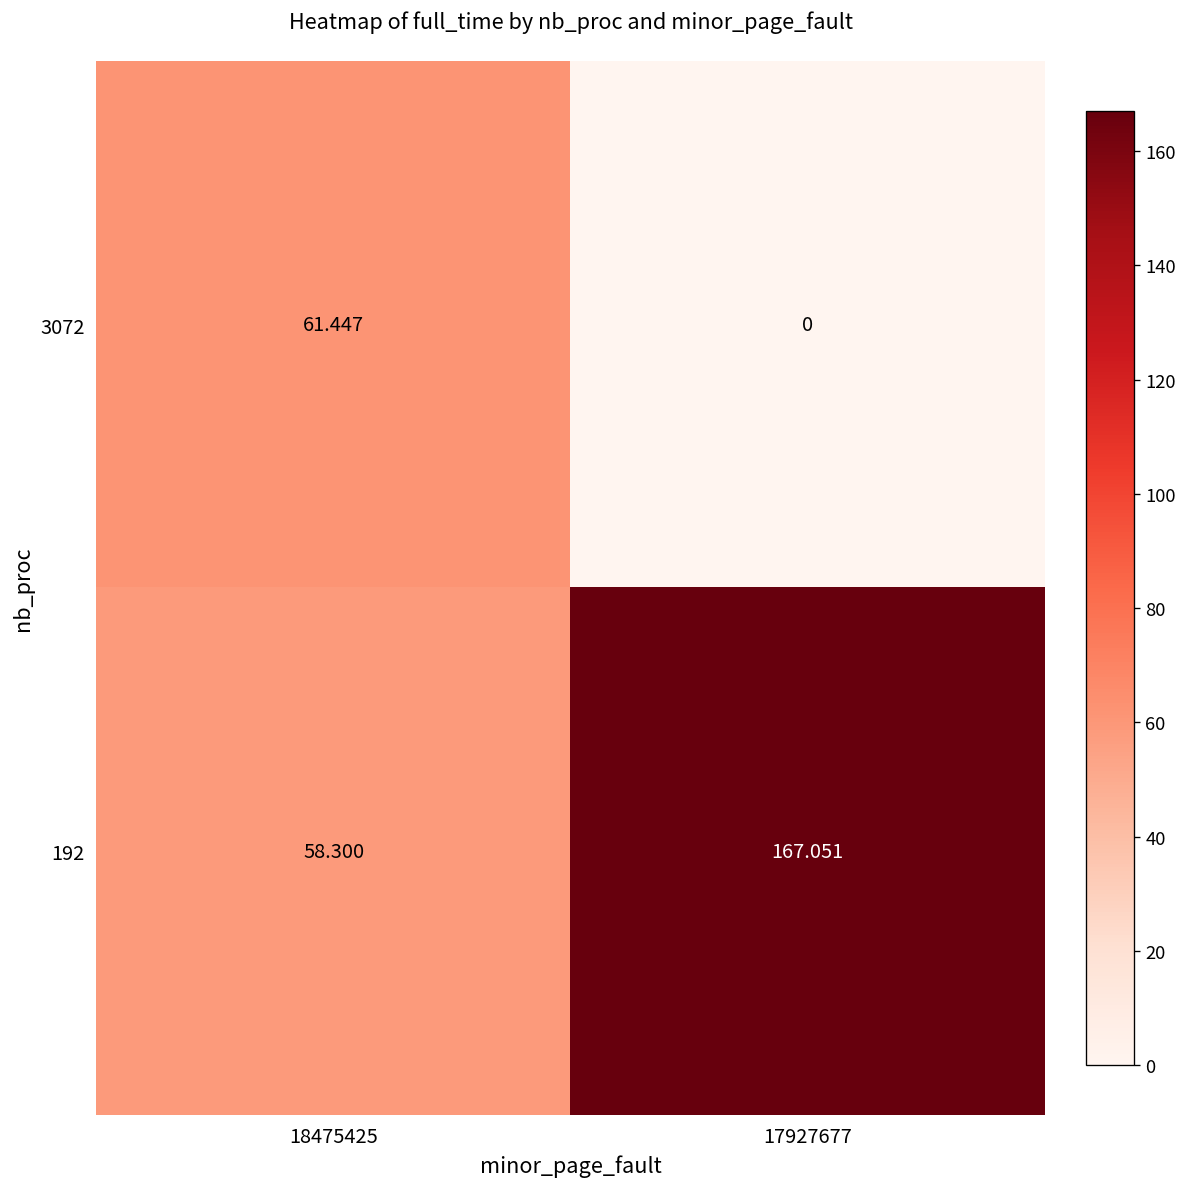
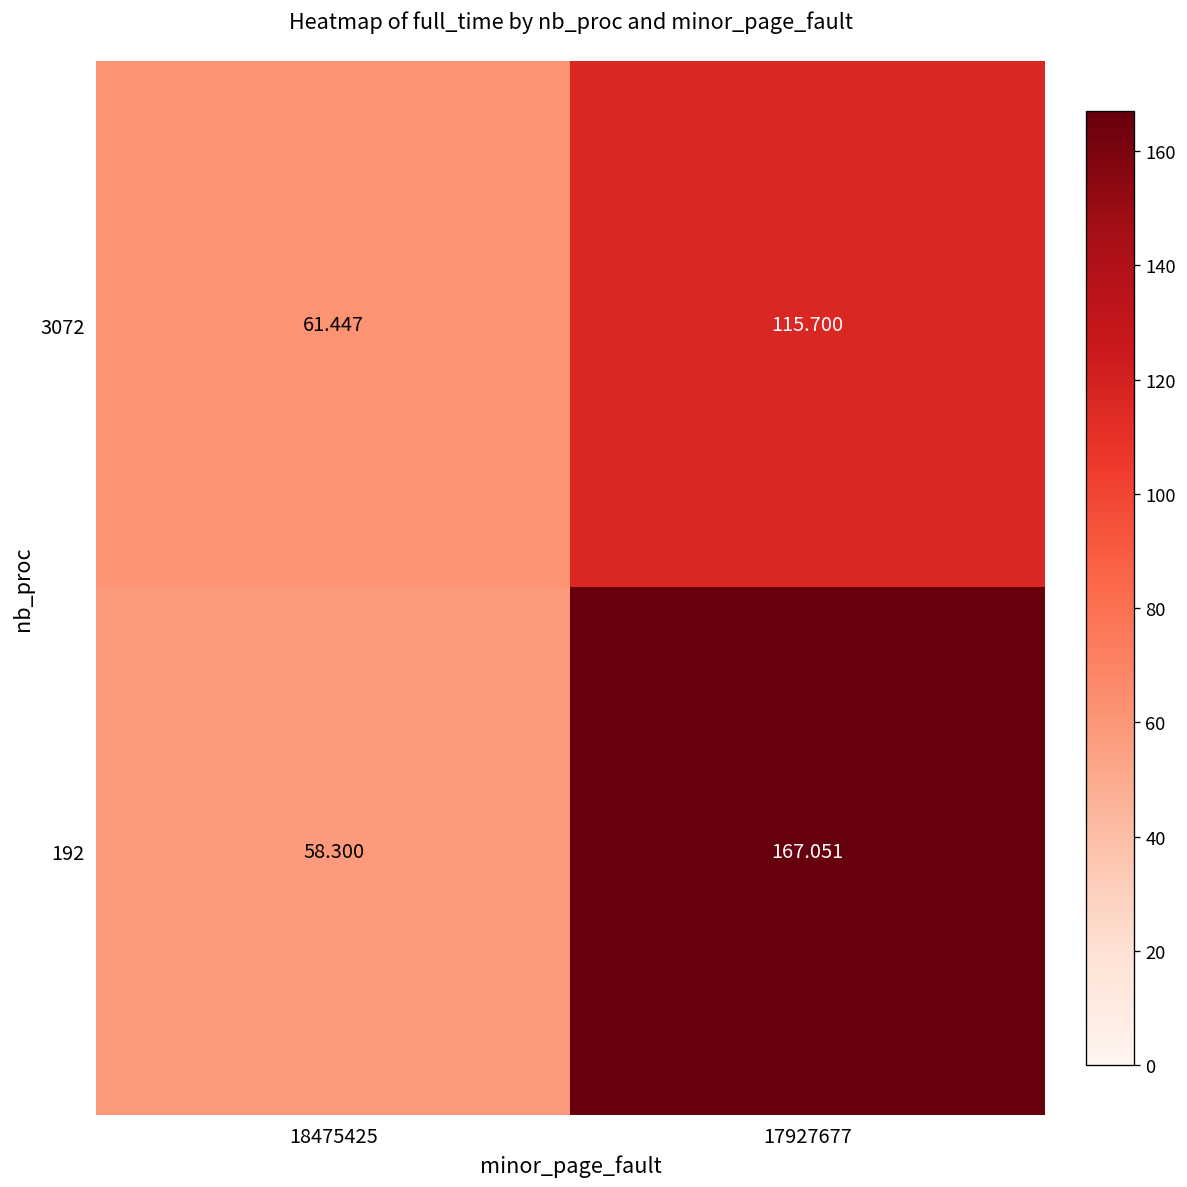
  {
    "3072": {
      "18475425": 61.447,
-     "17927677": 0
+     "17927677": 115.700
    },
    "192": {
      "18475425": 58.300,
      "17927677": 167.051
    }
  }
